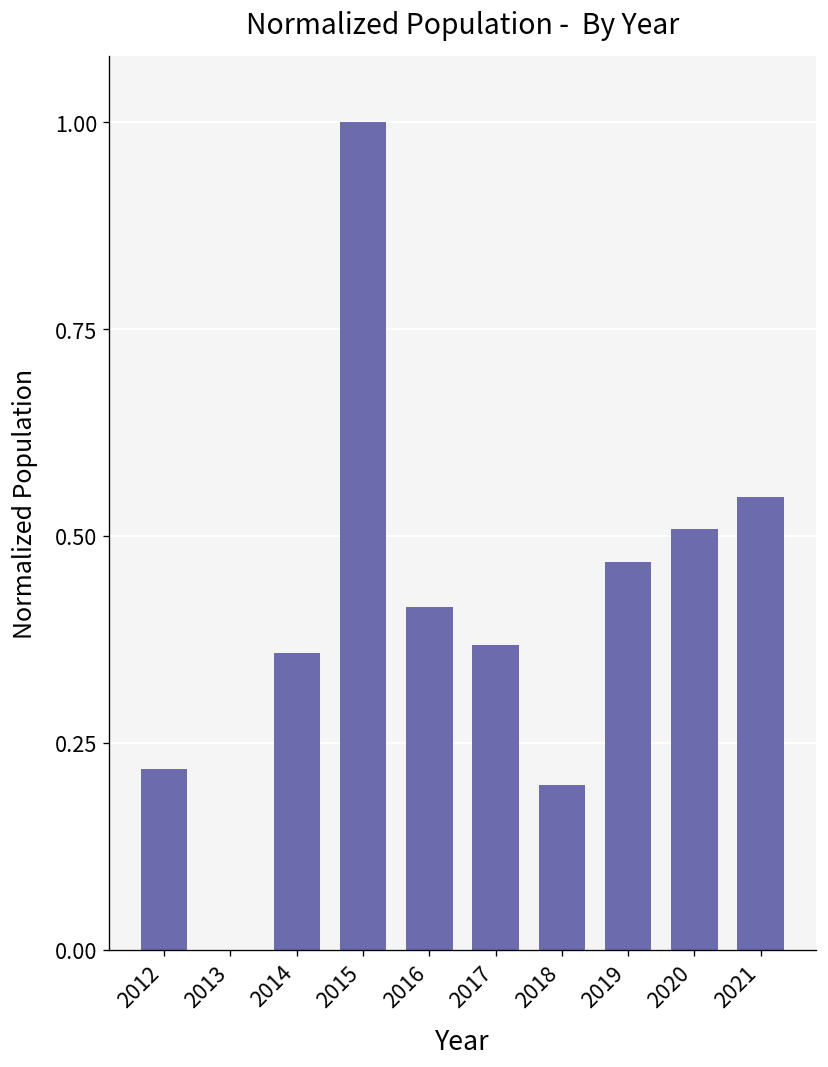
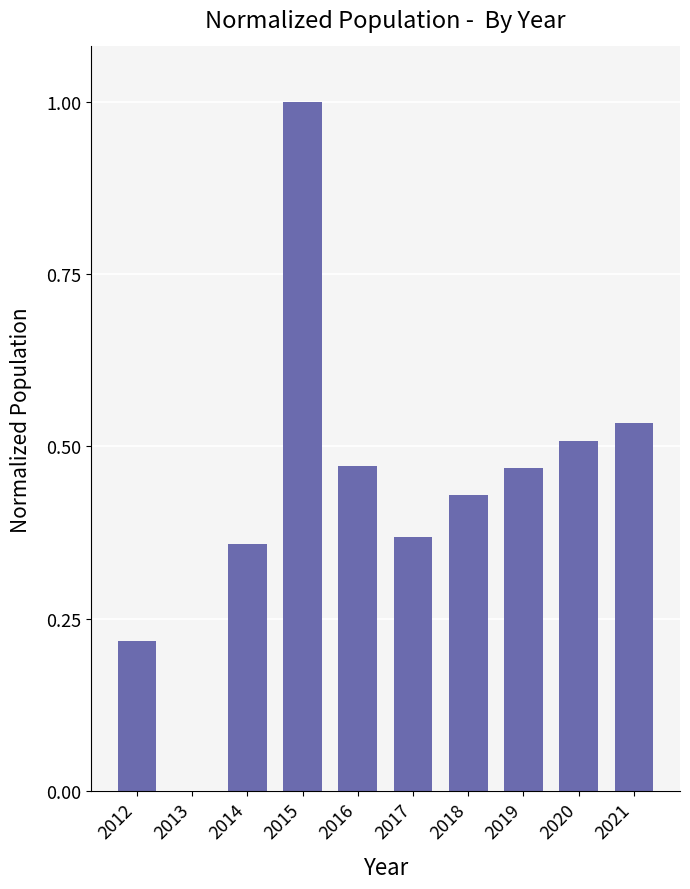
  {
    "2012": 0.22,
    "2013": 0.00,
    "2014": 0.36,
    "2015": 1.00,
-   "2016": 0.41,
+   "2016": 0.47,
    "2017": 0.37,
-   "2018": 0.20,
+   "2018": 0.43,
    "2019": 0.47,
    "2020": 0.51,
-   "2021": 0.55
+   "2021": 0.53
  }
